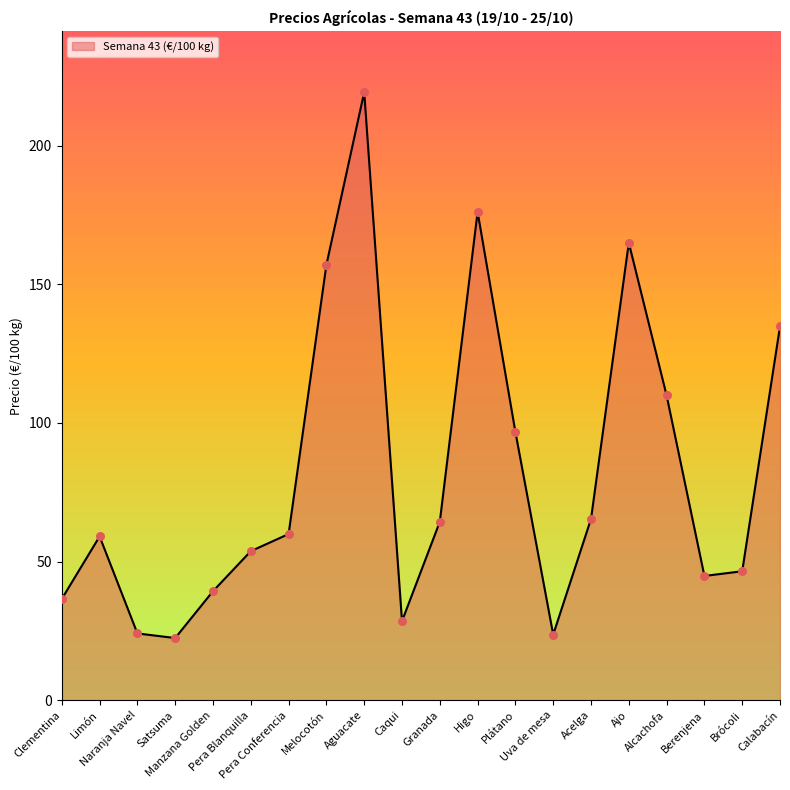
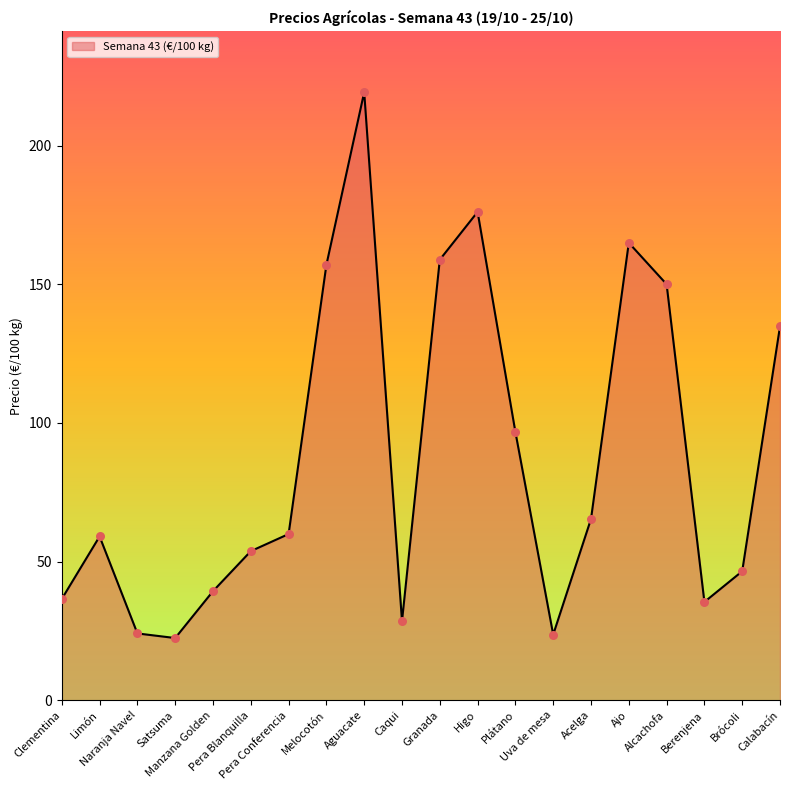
  {
    "Clementina": 37,
    "Limón": 59,
    "Naranja Navel": 24,
    "Satsuma": 22,
    "Manzana Golden": 39,
    "Pera Blanquilla": 54,
    "Pera Conferencia": 60,
    "Melocotón": 157,
    "Aguacate": 219,
    "Caqui": 29,
-   "Granada": 64,
+   "Granada": 159,
    "Higo": 176,
    "Plátano": 97,
    "Uva de mesa": 24,
    "Acelga": 65,
    "Ajo": 165,
-   "Alcachofa": 110,
-   "Berenjena": 45,
+   "Alcachofa": 150,
+   "Berenjena": 35,
    "Brócoli": 47,
    "Calabacín": 135
  }
